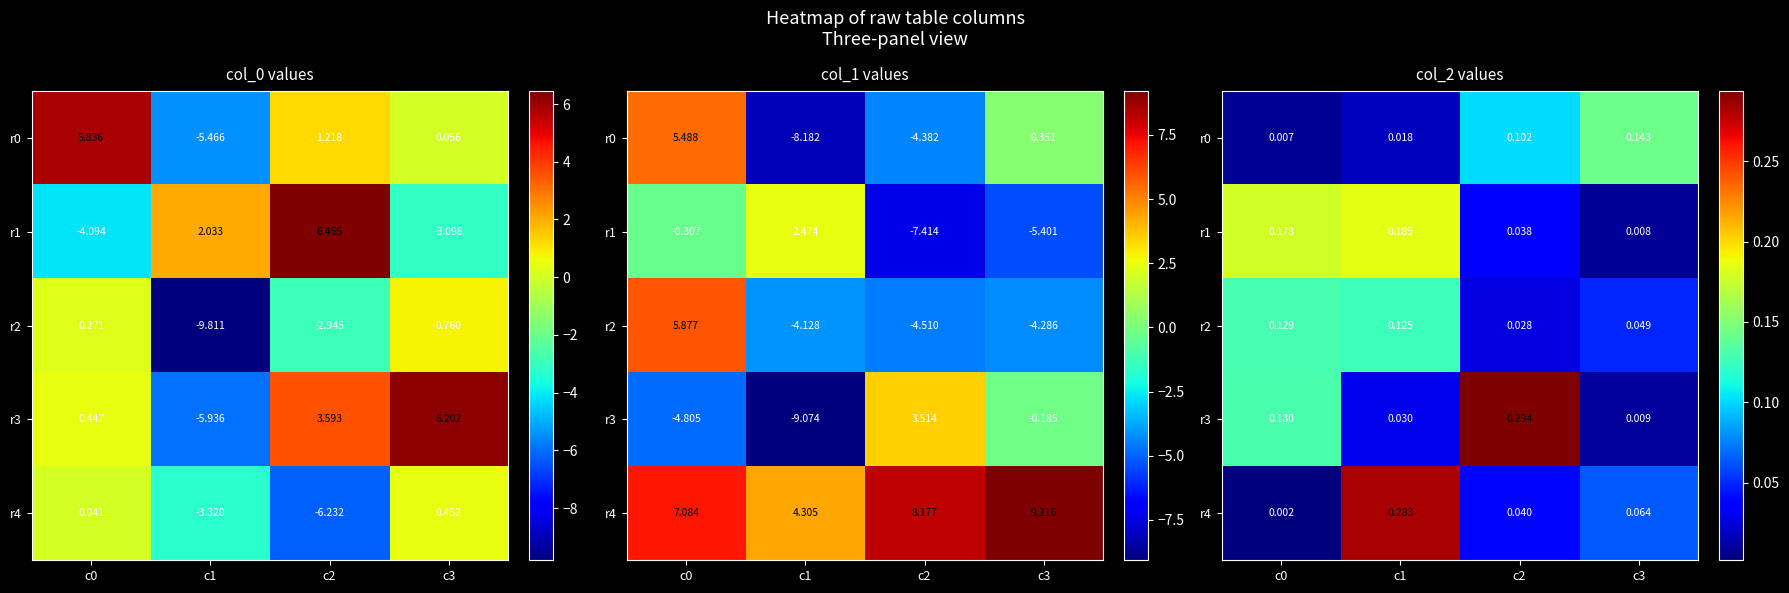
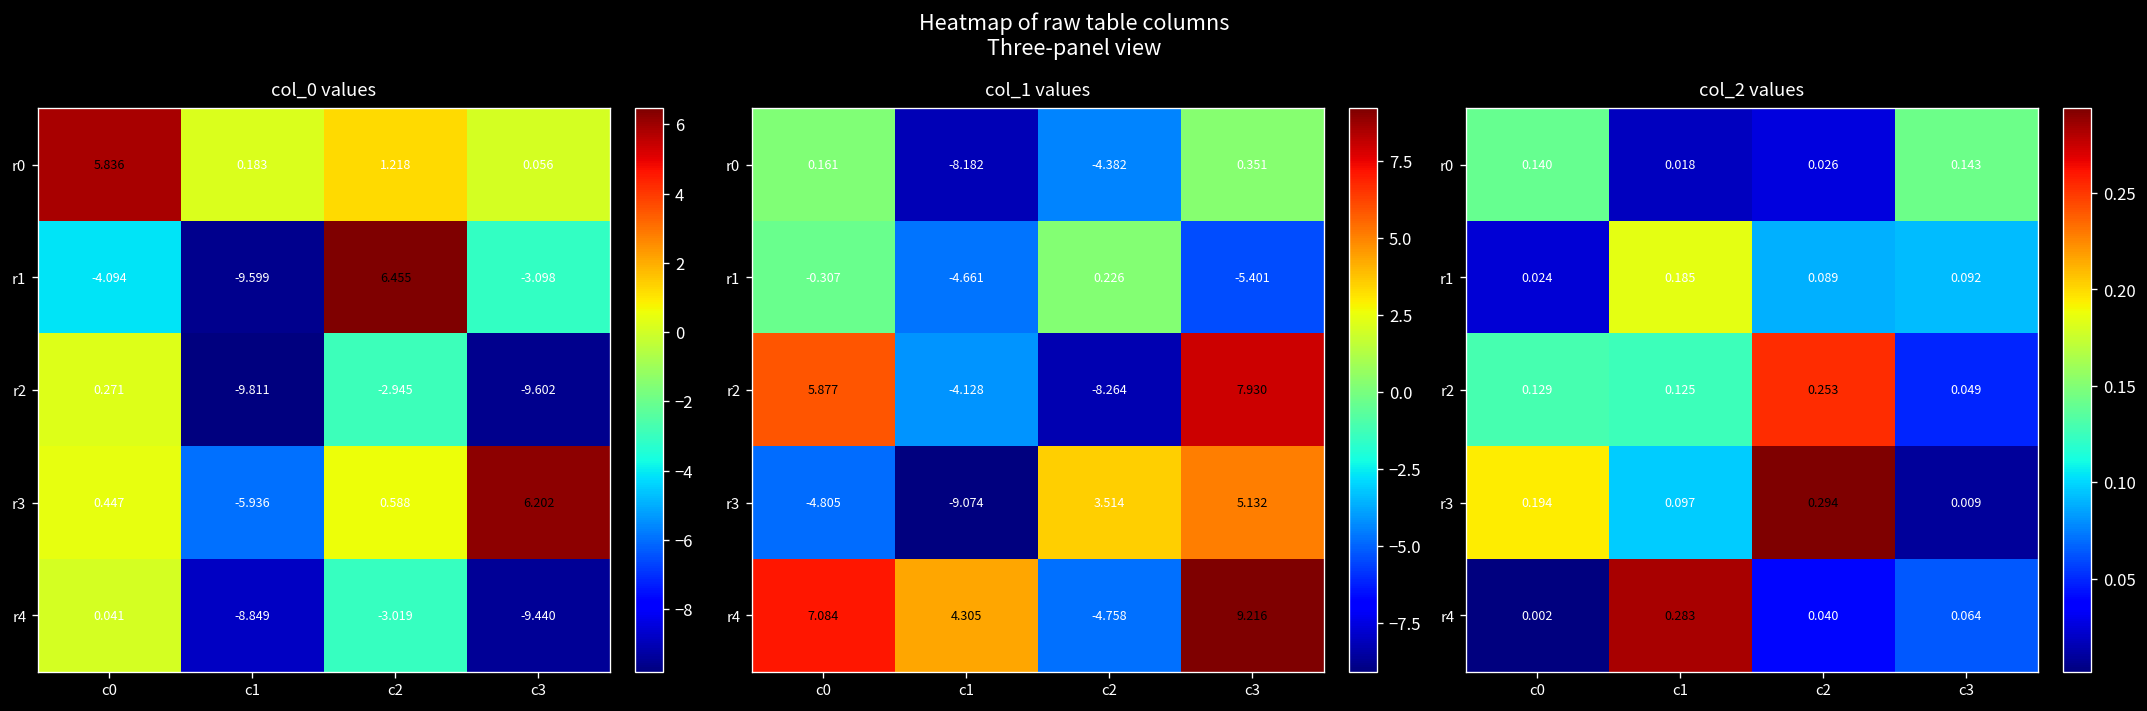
  {
    "col_0 values": {
      "r0": {
        "c0": 5.836,
-       "c1": -5.466,
+       "c1": 0.183,
        "c2": 1.218,
        "c3": 0.056
      },
      "r1": {
        "c0": -4.094,
-       "c1": 2.033,
+       "c1": -9.599,
        "c2": 6.455,
        "c3": -3.098
      },
      "r2": {
        "c0": 0.271,
        "c1": -9.811,
        "c2": -2.945,
-       "c3": 0.760
+       "c3": -9.602
      },
      "r3": {
        "c0": 0.447,
        "c1": -5.936,
-       "c2": 3.593,
+       "c2": 0.588,
        "c3": 6.202
      },
      "r4": {
        "c0": 0.041,
-       "c1": -3.320,
-       "c2": -6.232,
-       "c3": 0.452
+       "c1": -8.849,
+       "c2": -3.019,
+       "c3": -9.440
      }
    },
    "col_1 values": {
      "r0": {
-       "c0": 5.488,
+       "c0": 0.161,
        "c1": -8.182,
        "c2": -4.382,
        "c3": 0.351
      },
      "r1": {
        "c0": -0.307,
-       "c1": 2.474,
-       "c2": -7.414,
+       "c1": -4.661,
+       "c2": 0.226,
        "c3": -5.401
      },
      "r2": {
        "c0": 5.877,
        "c1": -4.128,
-       "c2": -4.510,
-       "c3": -4.286
+       "c2": -8.264,
+       "c3": 7.930
      },
      "r3": {
        "c0": -4.805,
        "c1": -9.074,
        "c2": 3.514,
-       "c3": -0.185
+       "c3": 5.132
      },
      "r4": {
        "c0": 7.084,
        "c1": 4.305,
-       "c2": 8.177,
+       "c2": -4.758,
        "c3": 9.216
      }
    },
    "col_2 values": {
      "r0": {
-       "c0": 0.007,
+       "c0": 0.140,
        "c1": 0.018,
-       "c2": 0.102,
+       "c2": 0.026,
        "c3": 0.143
      },
      "r1": {
-       "c0": 0.178,
+       "c0": 0.024,
        "c1": 0.185,
-       "c2": 0.038,
-       "c3": 0.008
+       "c2": 0.089,
+       "c3": 0.092
      },
      "r2": {
        "c0": 0.129,
        "c1": 0.125,
-       "c2": 0.028,
+       "c2": 0.253,
        "c3": 0.049
      },
      "r3": {
-       "c0": 0.130,
-       "c1": 0.030,
+       "c0": 0.194,
+       "c1": 0.097,
        "c2": 0.294,
        "c3": 0.009
      },
      "r4": {
        "c0": 0.002,
        "c1": 0.283,
        "c2": 0.040,
        "c3": 0.064
      }
    }
  }
